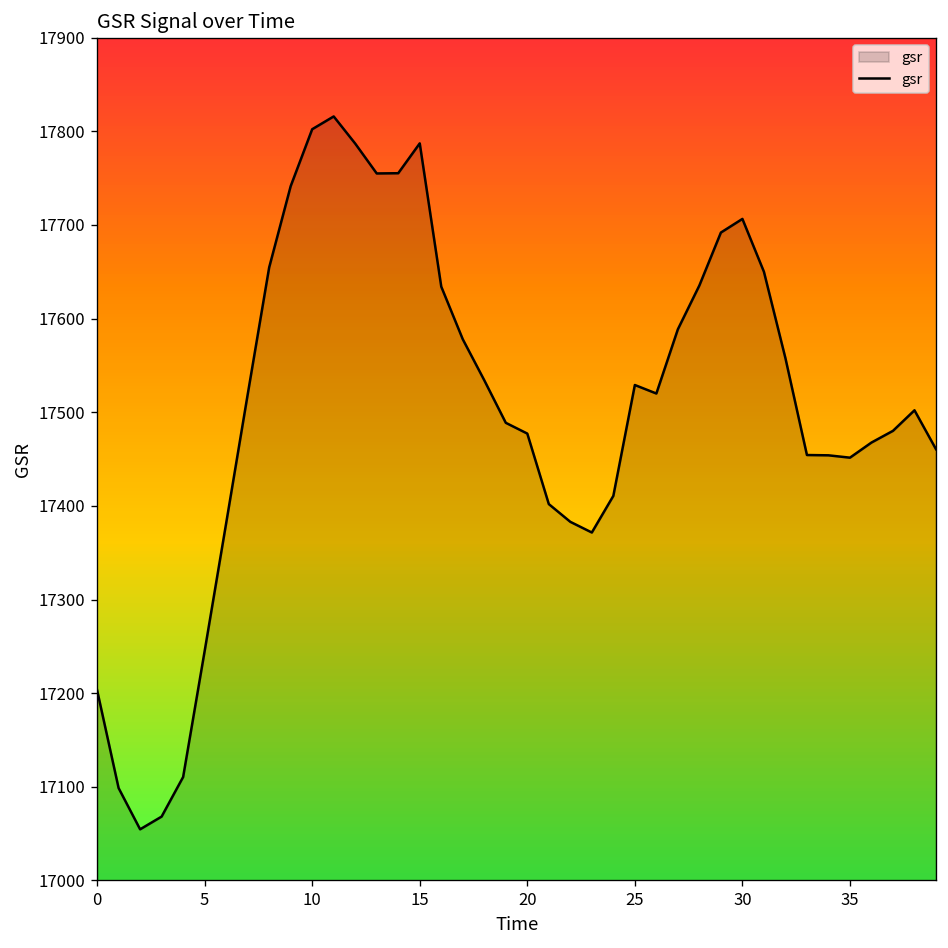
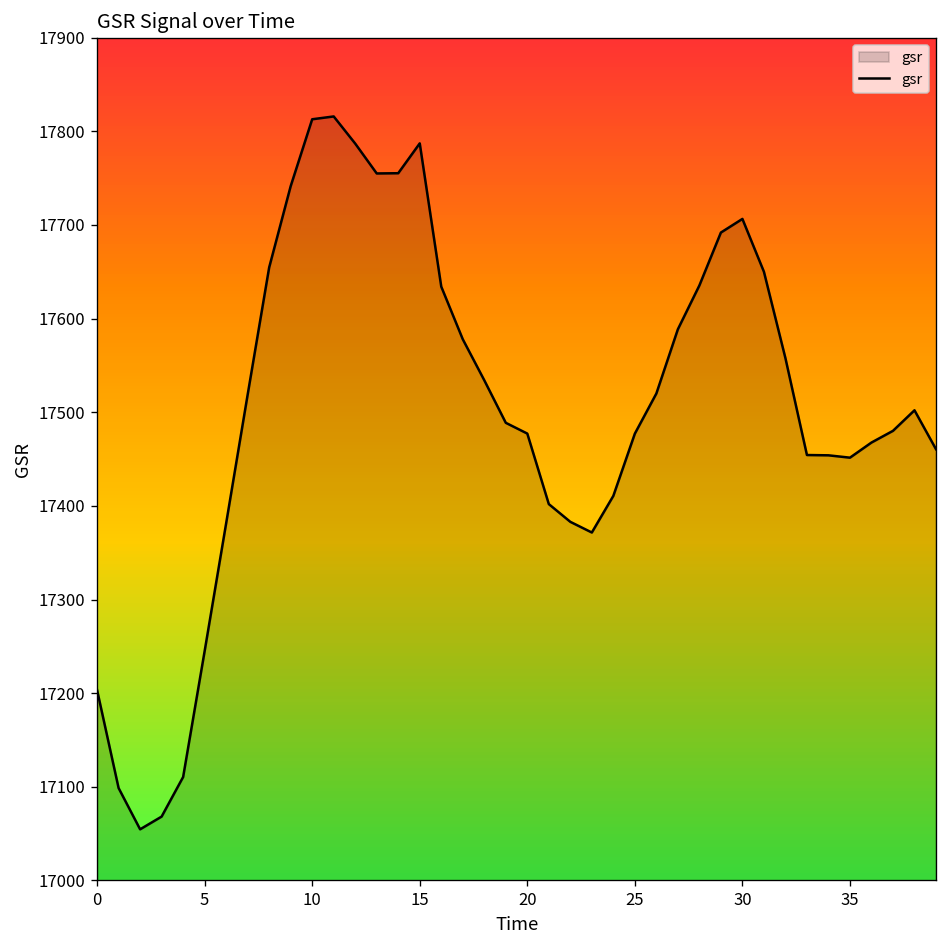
  {
    "0": 17200,
    "5": 17240,
-   "10": 17800,
+   "10": 17810,
    "15": 17790,
    "20": 17480,
-   "25": 17530,
+   "25": 17480,
    "30": 17710,
    "35": 17450
  }
